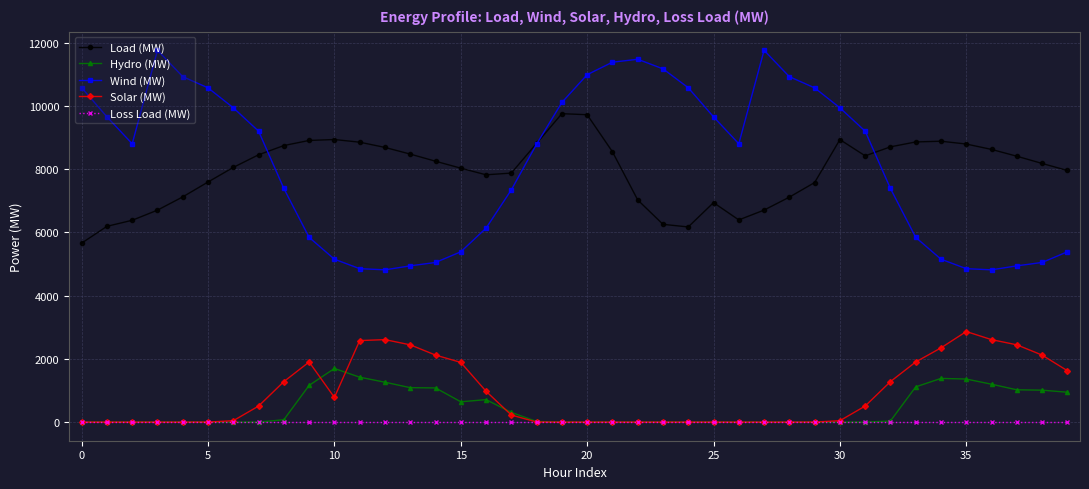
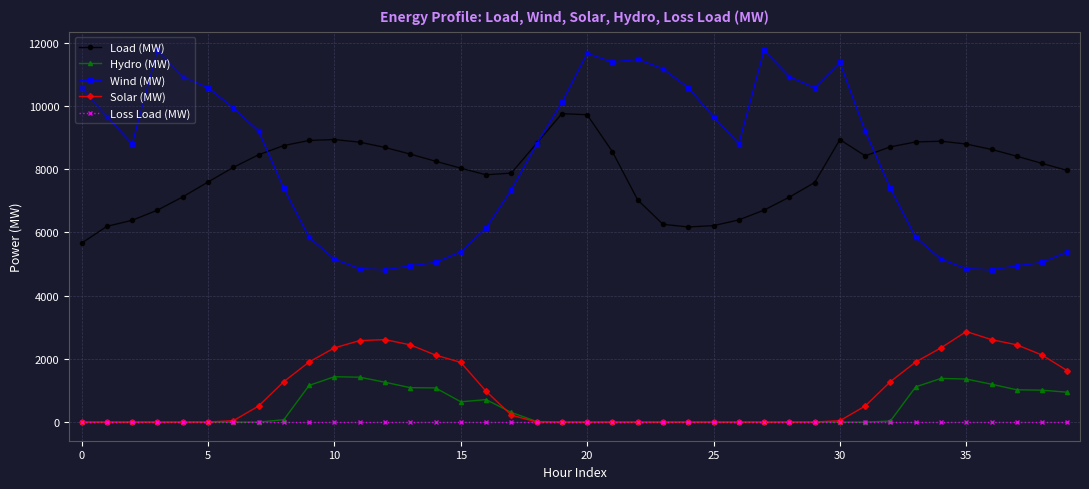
  {
    "Load (MW)": {
      "0": 5700,
      "5": 7600,
      "10": 8900,
      "15": 8000,
      "20": 9700,
-     "25": 6900,
+     "25": 6200,
      "30": 8900,
      "35": 8800
    },
    "Hydro (MW)": {
-     "10": 1700,
+     "10": 1400,
      "15": 600,
      "35": 1400
    },
    "Wind (MW)": {
      "5": 10600,
      "10": 5200,
      "15": 5400,
-     "20": 11000,
+     "20": 11700,
      "25": 9700,
-     "30": 9900,
+     "30": 11400,
      "35": 4900
    },
    "Solar (MW)": {
-     "10": 800,
+     "10": 2300,
      "15": 1900,
      "35": 2900
    },
    "Loss Load (MW)": {
      "10": 0,
      "15": 0,
      "35": 0
    }
  }
